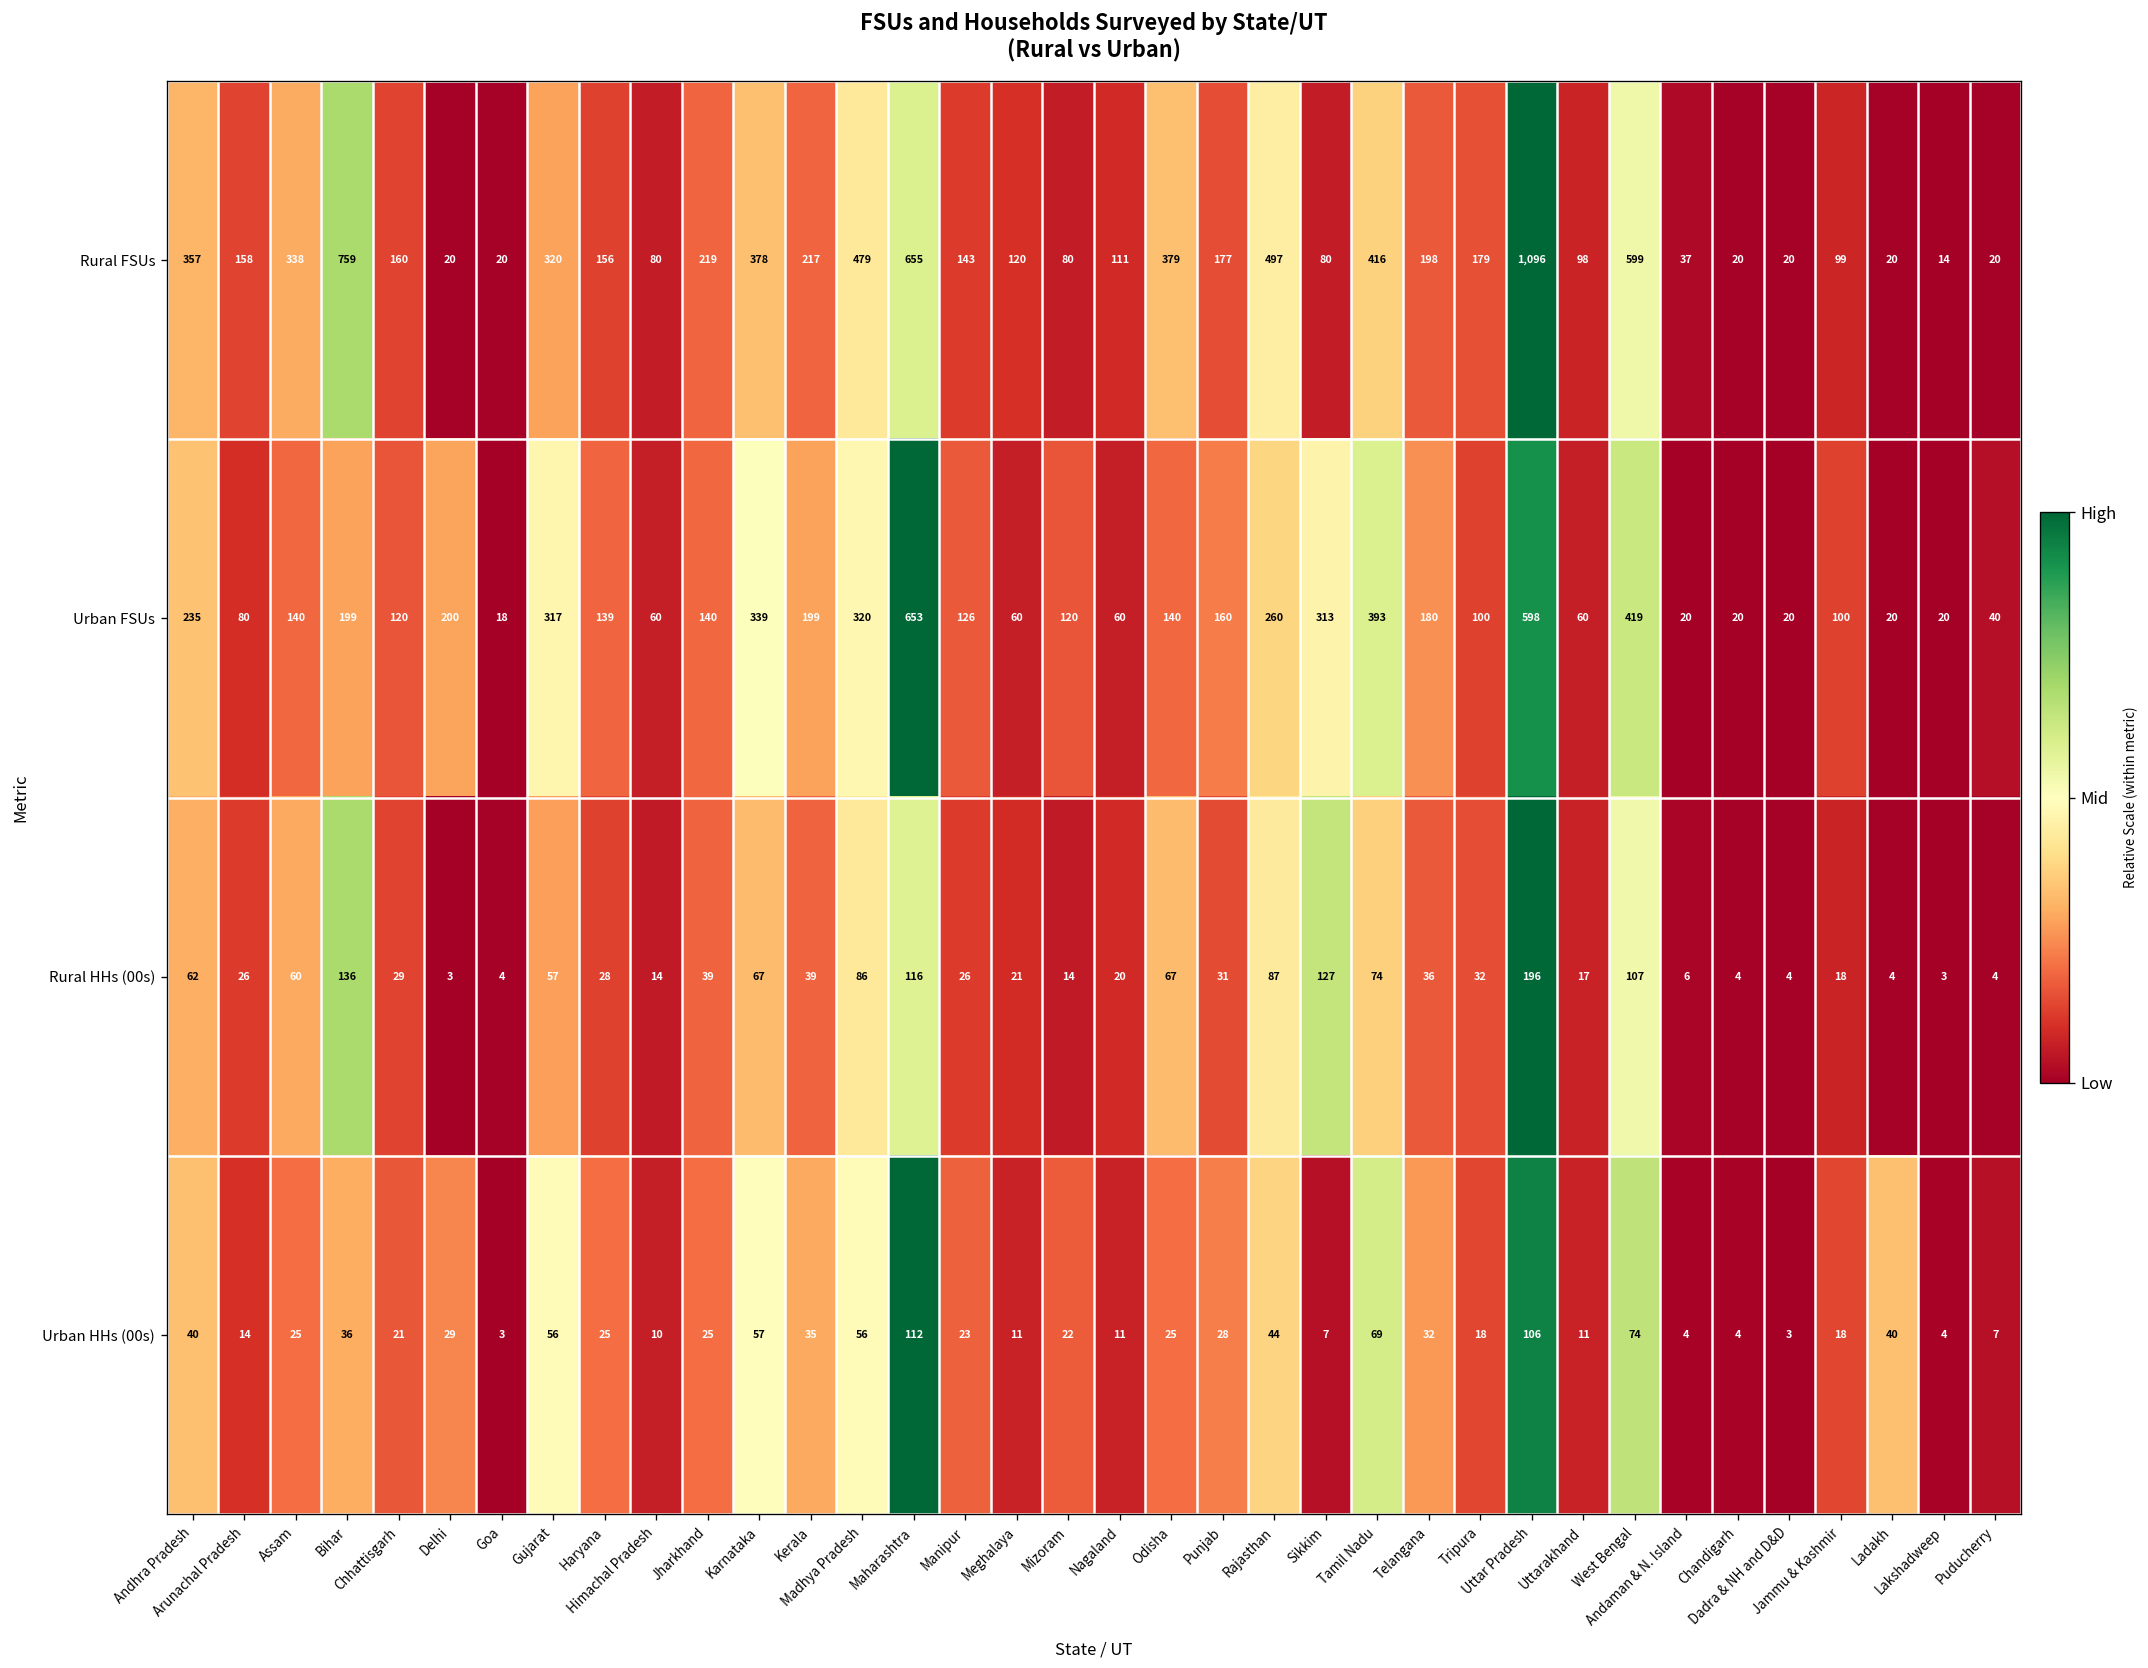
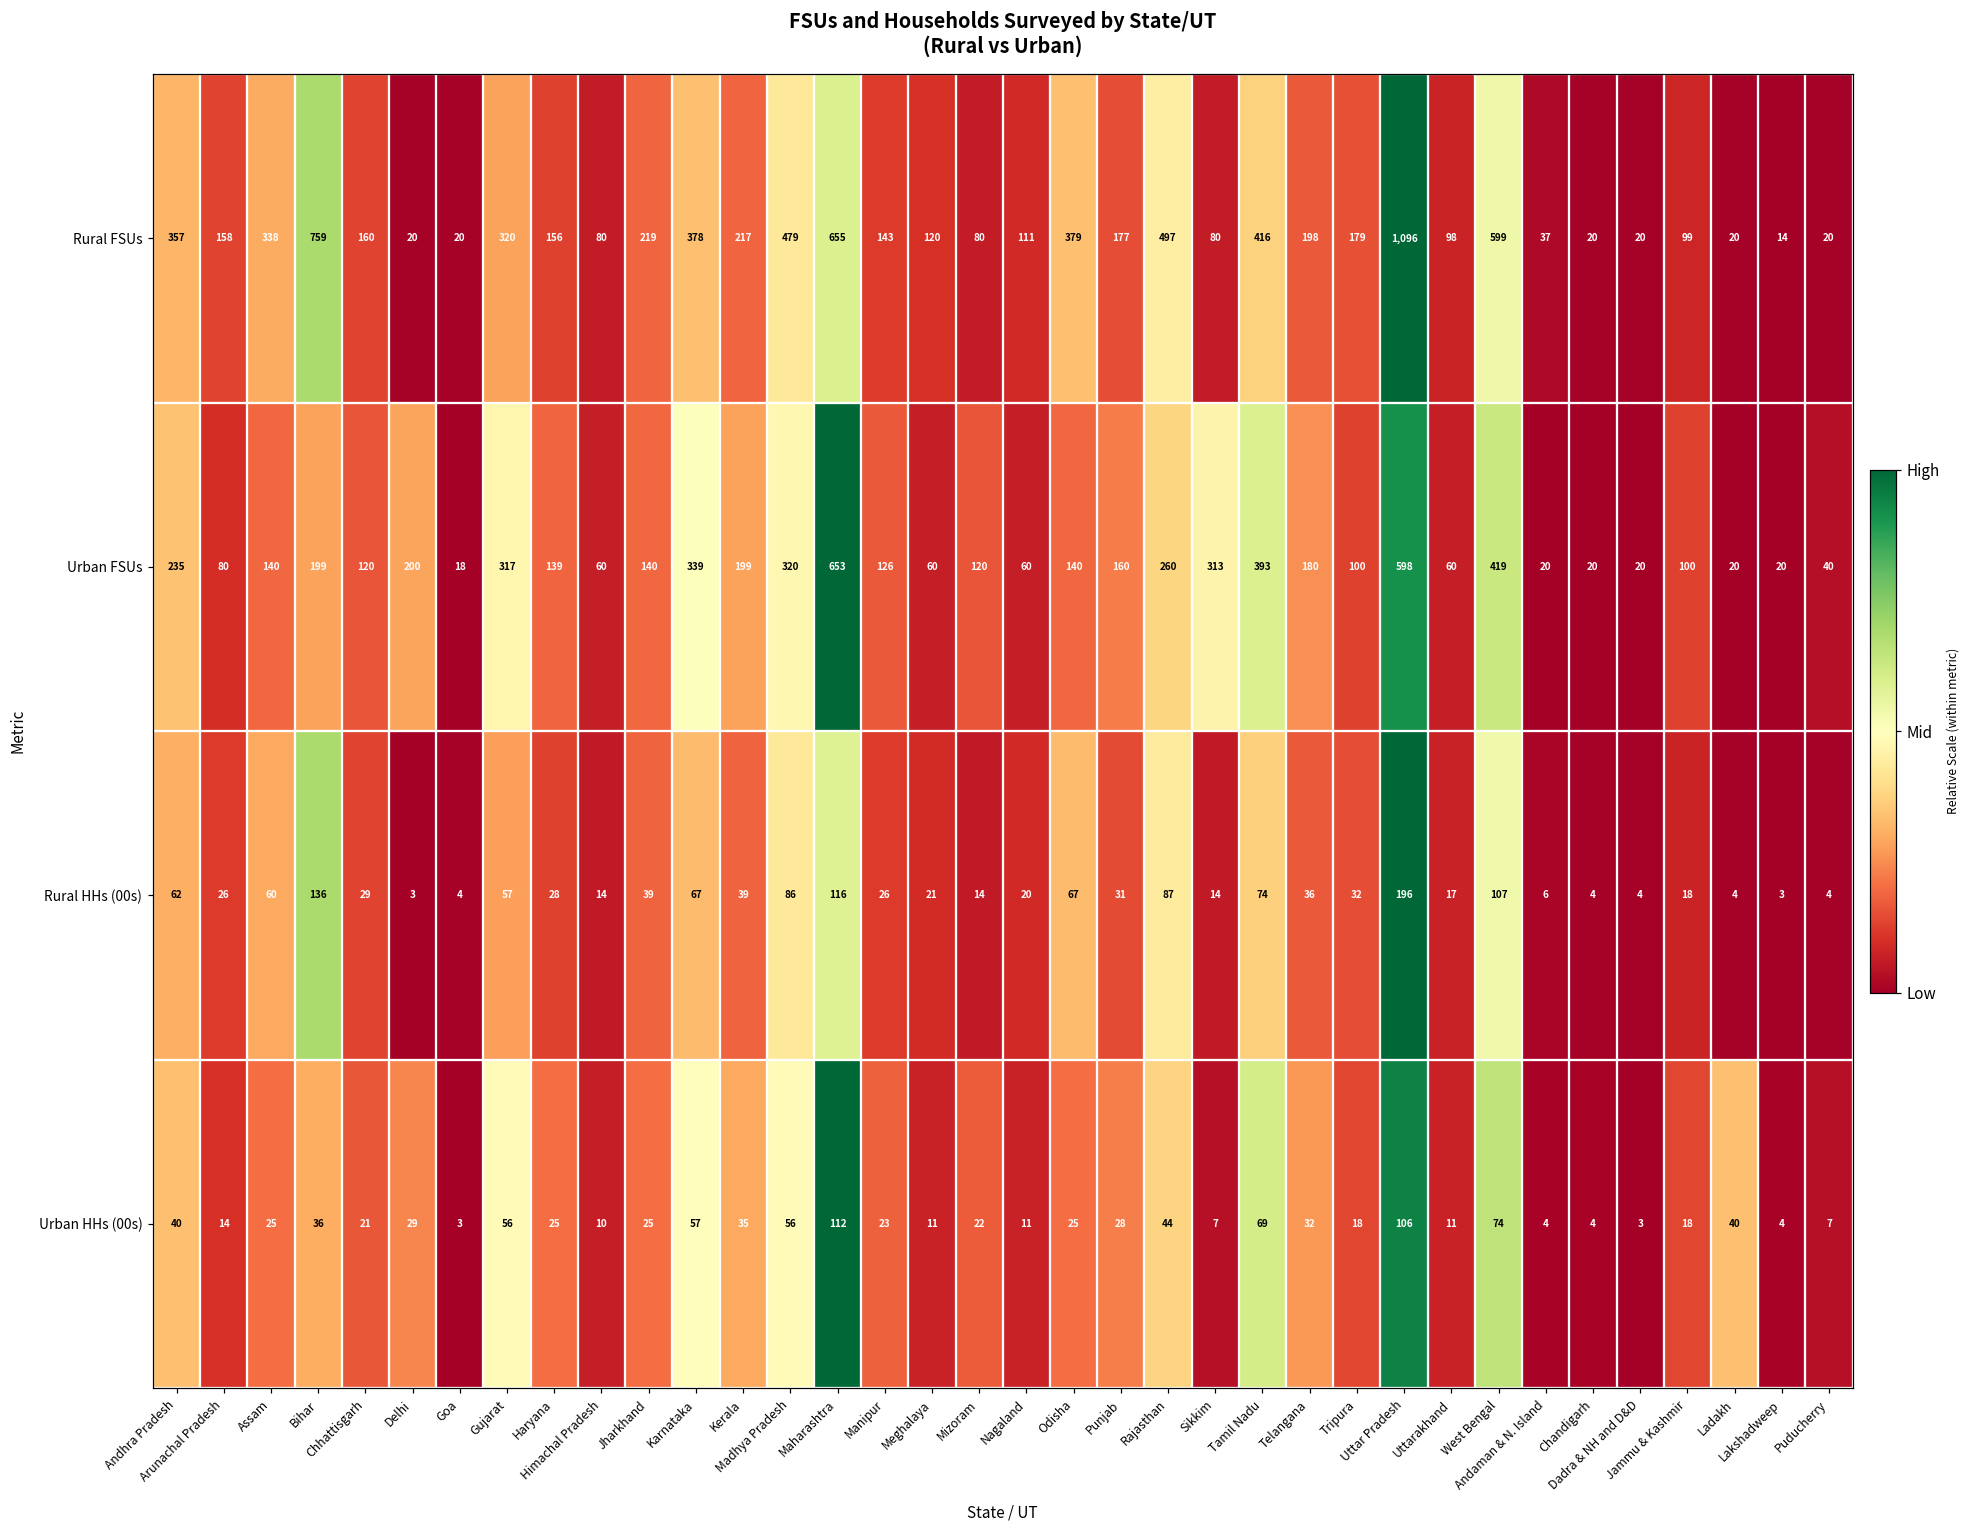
  {
    "Rural FSUs": {
      "Andhra Pradesh": "357",
      "Arunachal Pradesh": "158",
      "Assam": "338",
      "Bihar": "759",
      "Chhattisgarh": "160",
      "Delhi": "20",
      "Goa": "20",
      "Gujarat": "320",
      "Haryana": "156",
      "Himachal Pradesh": "80",
      "Jharkhand": "219",
      "Karnataka": "378",
      "Kerala": "217",
      "Madhya Pradesh": "479",
      "Maharashtra": "655",
      "Manipur": "143",
      "Meghalaya": "120",
      "Mizoram": "80",
      "Nagaland": "111",
      "Odisha": "379",
      "Punjab": "177",
      "Rajasthan": "497",
      "Sikkim": "80",
      "Tamil Nadu": "416",
      "Telangana": "198",
      "Tripura": "179",
      "Uttar Pradesh": "1,096",
      "Uttarakhand": "98",
      "West Bengal": "599",
      "Andaman & N. Island": "37",
      "Chandigarh": "20",
      "Dadra & NH and D&D": "20",
      "Jammu & Kashmir": "99",
      "Ladakh": "20",
      "Lakshadweep": "14",
      "Puducherry": "20"
    },
    "Urban FSUs": {
      "Andhra Pradesh": "235",
      "Arunachal Pradesh": "80",
      "Assam": "140",
      "Bihar": "199",
      "Chhattisgarh": "120",
      "Delhi": "200",
      "Goa": "18",
      "Gujarat": "317",
      "Haryana": "139",
      "Himachal Pradesh": "60",
      "Jharkhand": "140",
      "Karnataka": "339",
      "Kerala": "199",
      "Madhya Pradesh": "320",
      "Maharashtra": "653",
      "Manipur": "126",
      "Meghalaya": "60",
      "Mizoram": "120",
      "Nagaland": "60",
      "Odisha": "140",
      "Punjab": "160",
      "Rajasthan": "260",
      "Sikkim": "313",
      "Tamil Nadu": "393",
      "Telangana": "180",
      "Tripura": "100",
      "Uttar Pradesh": "598",
      "Uttarakhand": "60",
      "West Bengal": "419",
      "Andaman & N. Island": "20",
      "Chandigarh": "20",
      "Dadra & NH and D&D": "20",
      "Jammu & Kashmir": "100",
      "Ladakh": "20",
      "Lakshadweep": "20",
      "Puducherry": "40"
    },
    "Rural HHs (00s)": {
      "Andhra Pradesh": "62",
      "Arunachal Pradesh": "26",
      "Assam": "60",
      "Bihar": "136",
      "Chhattisgarh": "29",
      "Delhi": "3",
      "Goa": "4",
      "Gujarat": "57",
      "Haryana": "28",
      "Himachal Pradesh": "14",
      "Jharkhand": "39",
      "Karnataka": "67",
      "Kerala": "39",
      "Madhya Pradesh": "86",
      "Maharashtra": "116",
      "Manipur": "26",
      "Meghalaya": "21",
      "Mizoram": "14",
      "Nagaland": "20",
      "Odisha": "67",
      "Punjab": "31",
      "Rajasthan": "87",
-     "Sikkim": "127",
+     "Sikkim": "14",
      "Tamil Nadu": "74",
      "Telangana": "36",
      "Tripura": "32",
      "Uttar Pradesh": "196",
      "Uttarakhand": "17",
      "West Bengal": "107",
      "Andaman & N. Island": "6",
      "Chandigarh": "4",
      "Dadra & NH and D&D": "4",
      "Jammu & Kashmir": "18",
      "Ladakh": "4",
      "Lakshadweep": "3",
      "Puducherry": "4"
    },
    "Urban HHs (00s)": {
      "Andhra Pradesh": "40",
      "Arunachal Pradesh": "14",
      "Assam": "25",
      "Bihar": "36",
      "Chhattisgarh": "21",
      "Delhi": "29",
      "Goa": "3",
      "Gujarat": "56",
      "Haryana": "25",
      "Himachal Pradesh": "10",
      "Jharkhand": "25",
      "Karnataka": "57",
      "Kerala": "35",
      "Madhya Pradesh": "56",
      "Maharashtra": "112",
      "Manipur": "23",
      "Meghalaya": "11",
      "Mizoram": "22",
      "Nagaland": "11",
      "Odisha": "25",
      "Punjab": "28",
      "Rajasthan": "44",
      "Sikkim": "7",
      "Tamil Nadu": "69",
      "Telangana": "32",
      "Tripura": "18",
      "Uttar Pradesh": "106",
      "Uttarakhand": "11",
      "West Bengal": "74",
      "Andaman & N. Island": "4",
      "Chandigarh": "4",
      "Dadra & NH and D&D": "3",
      "Jammu & Kashmir": "18",
      "Ladakh": "40",
      "Lakshadweep": "4",
      "Puducherry": "7"
    }
  }
